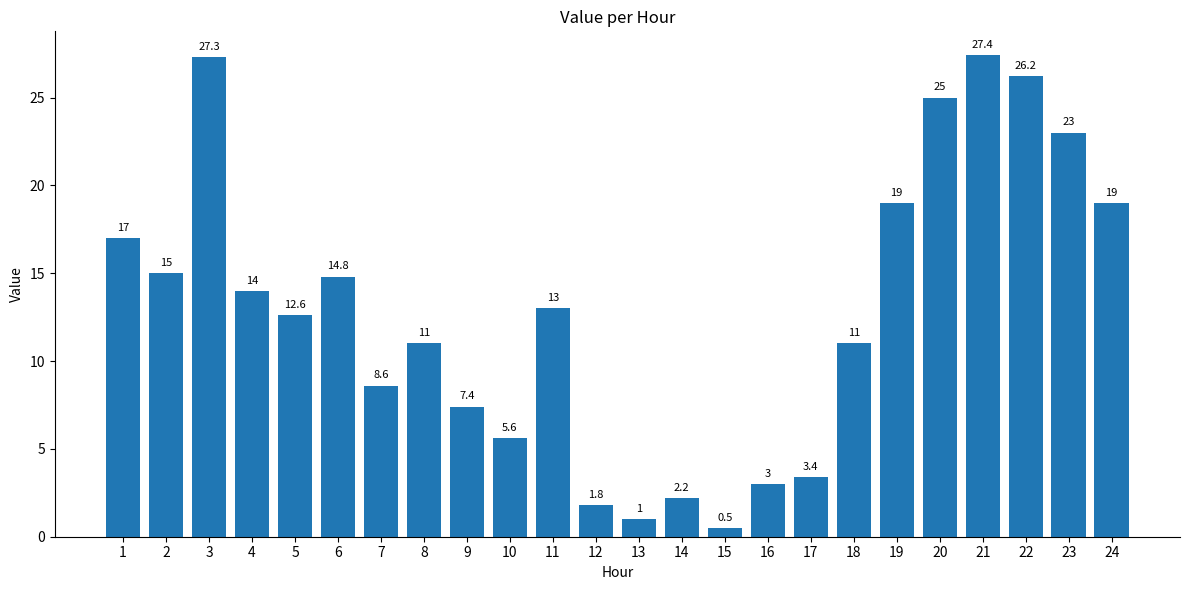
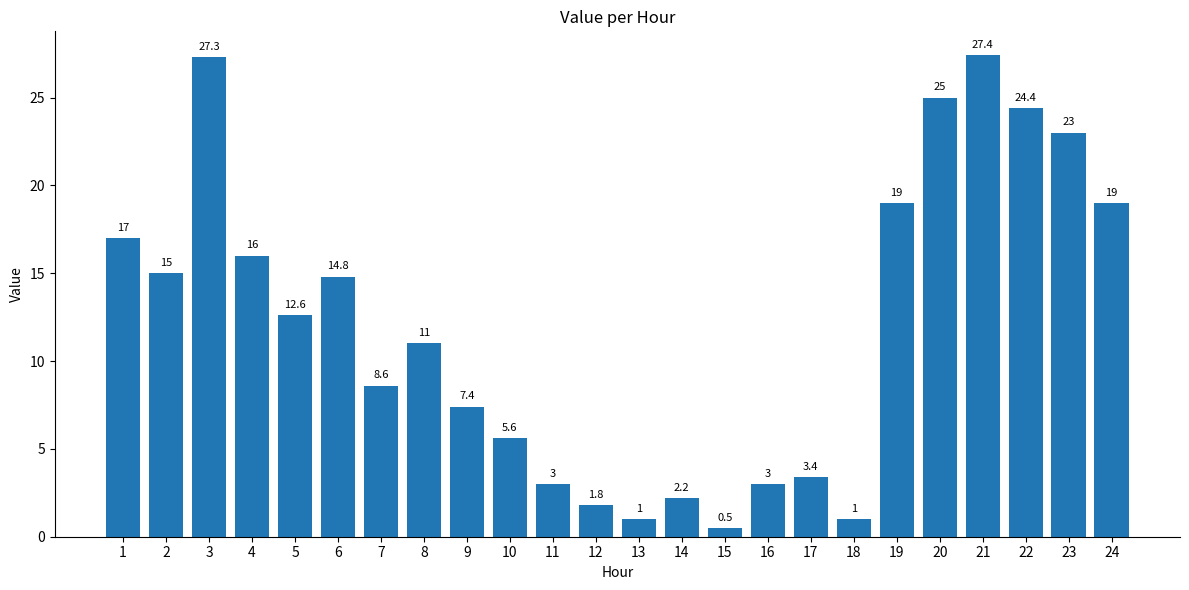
  {
    "1": 17,
    "2": 15,
    "3": 27.3,
-   "4": 14,
+   "4": 16,
    "5": 12.6,
    "6": 14.8,
    "7": 8.6,
    "8": 11,
    "9": 7.4,
    "10": 5.6,
-   "11": 13,
+   "11": 3,
    "12": 1.8,
    "13": 1,
    "14": 2.2,
    "15": 0.5,
    "16": 3,
    "17": 3.4,
-   "18": 11,
+   "18": 1,
    "19": 19,
    "20": 25,
    "21": 27.4,
-   "22": 26.2,
+   "22": 24.4,
    "23": 23,
    "24": 19
  }
